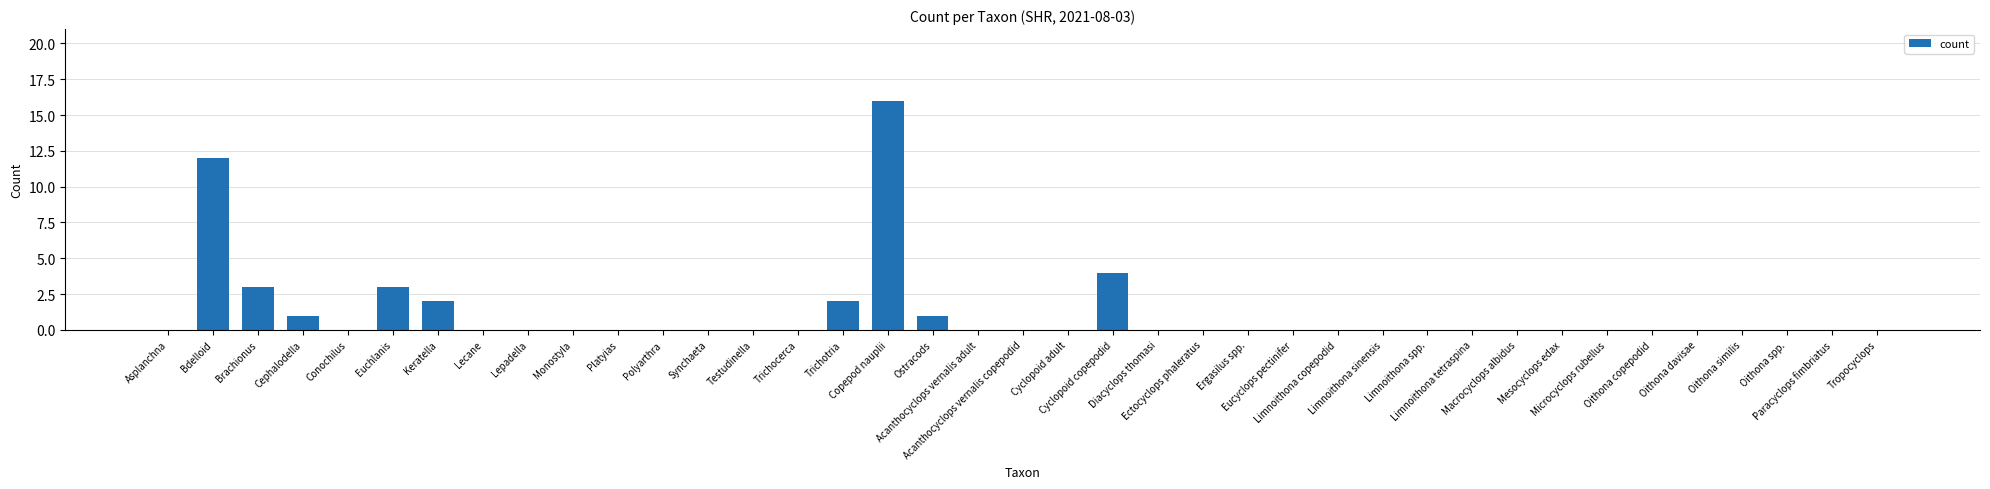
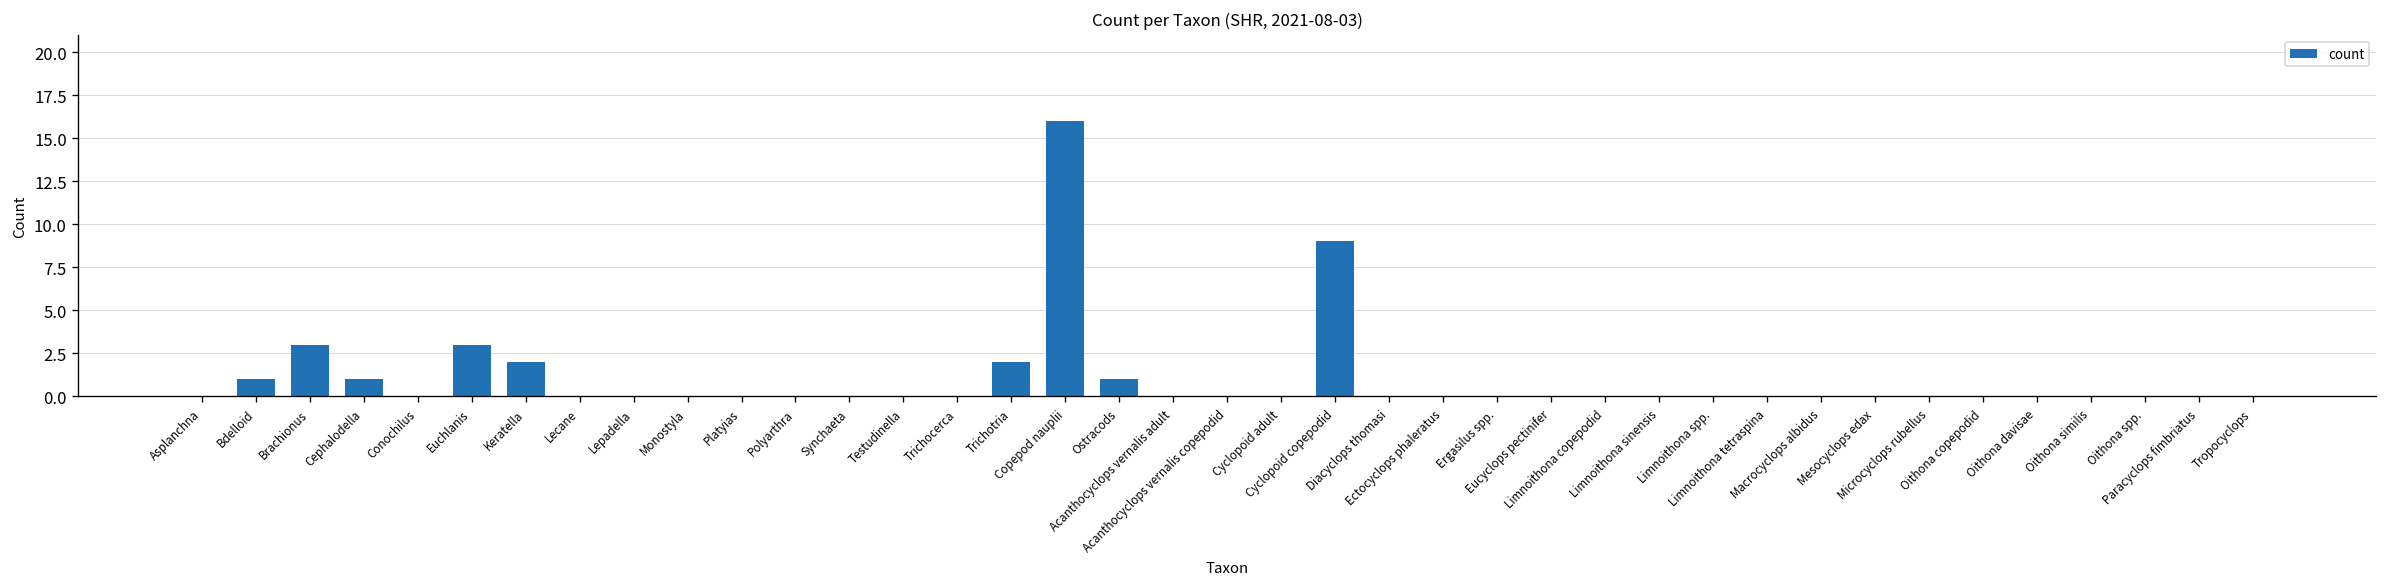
  {
    "Asplanchna": 0,
-   "Bdelloid": 12,
+   "Bdelloid": 1,
    "Brachionus": 3,
    "Cephalodella": 1,
    "Conochilus": 0,
    "Euchlanis": 3,
    "Keratella": 2,
    "Lecane": 0,
    "Lepadella": 0,
    "Monostyla": 0,
    "Platyias": 0,
    "Polyarthra": 0,
    "Synchaeta": 0,
    "Testudinella": 0,
    "Trichocerca": 0,
    "Trichotria": 2,
    "Copepod nauplii": 16,
    "Ostracods": 1,
    "Acanthocyclops vernalis adult": 0,
    "Acanthocyclops vernalis copepodid": 0,
    "Cyclopoid adult": 0,
-   "Cyclopoid copepodid": 4,
+   "Cyclopoid copepodid": 9,
    "Diacyclops thomasi": 0,
    "Ectocyclops phaleratus": 0,
    "Ergasilus spp.": 0,
    "Eucyclops pectinifer": 0,
    "Limnoithona copepodid": 0,
    "Limnoithona sinensis": 0,
    "Limnoithona spp.": 0,
    "Limnoithona tetraspina": 0,
    "Macrocyclops albidus": 0,
    "Mesocyclops edax": 0,
    "Microcyclops rubellus": 0,
    "Oithona copepodid": 0,
    "Oithona davisae": 0,
    "Oithona similis": 0,
    "Oithona spp.": 0,
    "Paracyclops fimbriatus": 0,
    "Tropocyclops": 0
  }
